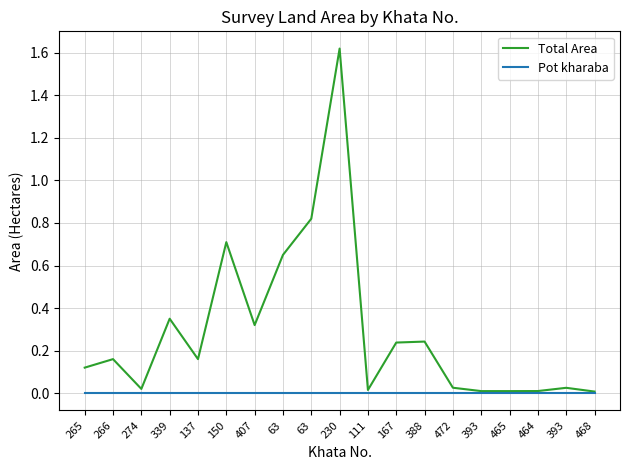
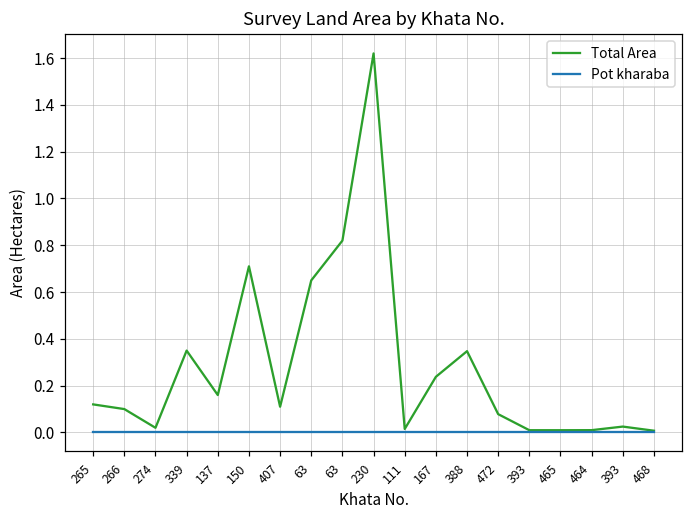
  {
    "Total Area": {
      "265": 0.12,
-     "266": 0.16,
+     "266": 0.10,
      "274": 0.02,
      "339": 0.35,
      "137": 0.16,
      "150": 0.71,
-     "407": 0.32,
+     "407": 0.11,
      "230": 1.62,
      "111": 0.02,
      "167": 0.24,
-     "388": 0.24,
-     "472": 0.03
+     "388": 0.35,
+     "472": 0.08
    },
    "Pot kharaba": {
      "265": 0.00,
      "266": 0.00,
      "274": 0.00,
      "339": 0.00,
      "137": 0.00,
      "150": 0.00,
      "407": 0.00,
      "230": 0.00,
      "111": 0.00,
      "167": 0.00,
      "388": 0.00,
      "472": 0.00
    }
  }
